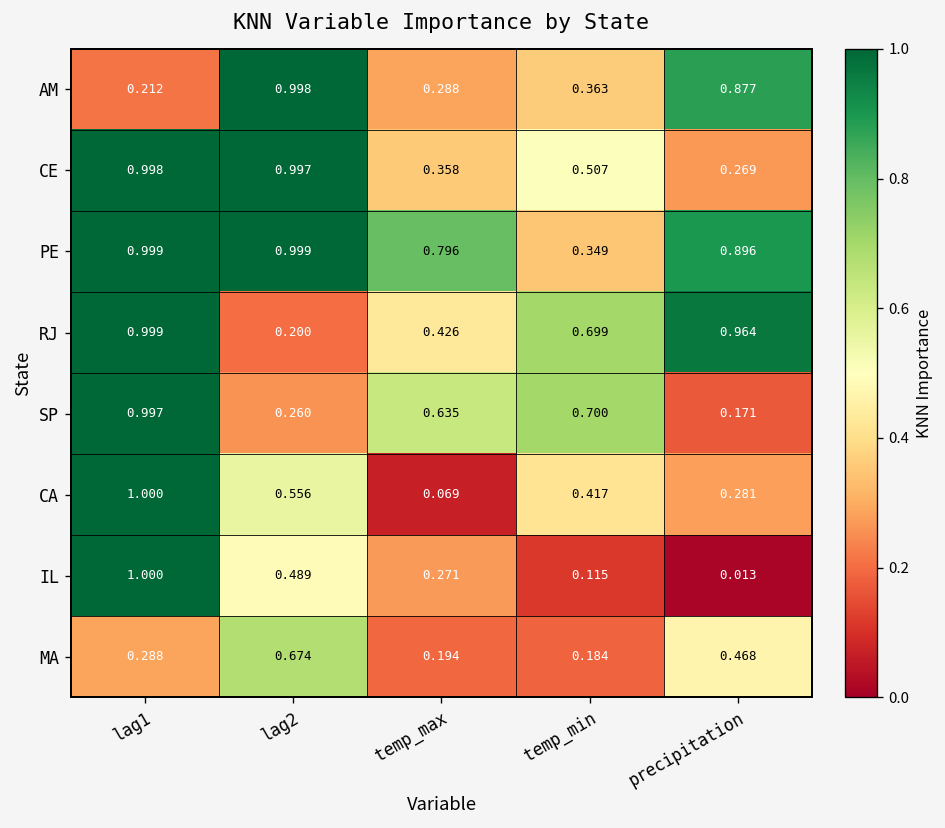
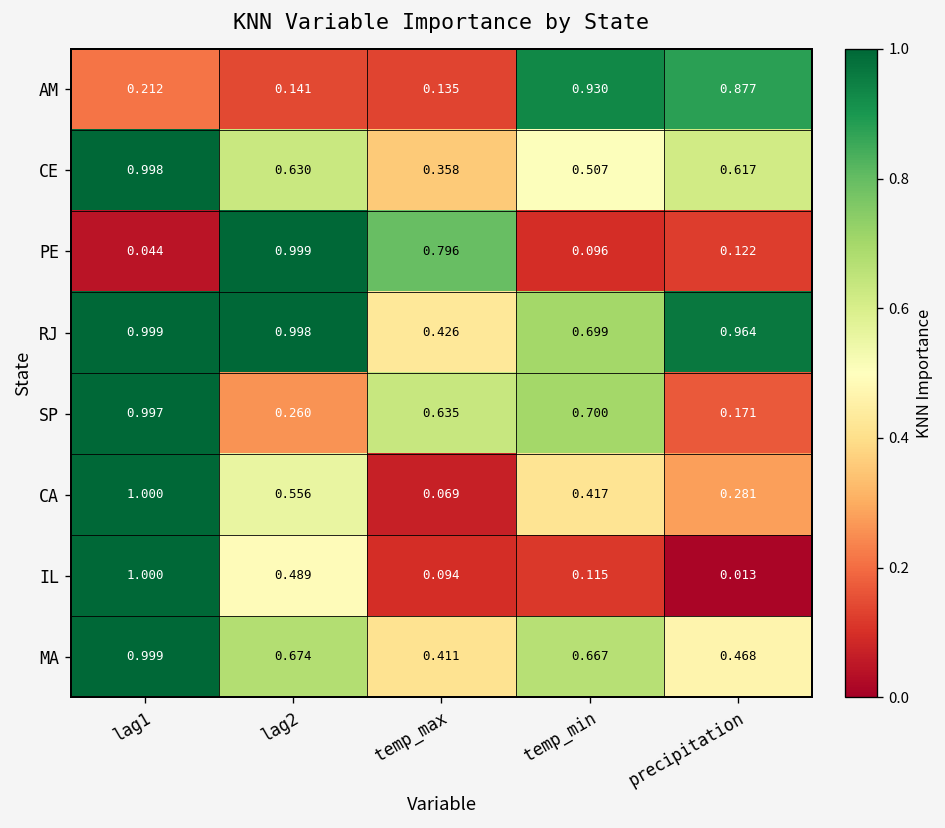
  {
    "AM": {
      "lag1": 0.212,
-     "lag2": 0.998,
-     "temp_max": 0.288,
-     "temp_min": 0.363,
+     "lag2": 0.141,
+     "temp_max": 0.135,
+     "temp_min": 0.930,
      "precipitation": 0.877
    },
    "CE": {
      "lag1": 0.998,
-     "lag2": 0.997,
+     "lag2": 0.630,
      "temp_max": 0.358,
      "temp_min": 0.507,
-     "precipitation": 0.269
+     "precipitation": 0.617
    },
    "PE": {
-     "lag1": 0.999,
+     "lag1": 0.044,
      "lag2": 0.999,
      "temp_max": 0.796,
-     "temp_min": 0.349,
-     "precipitation": 0.896
+     "temp_min": 0.096,
+     "precipitation": 0.122
    },
    "RJ": {
      "lag1": 0.999,
-     "lag2": 0.200,
+     "lag2": 0.998,
      "temp_max": 0.426,
      "temp_min": 0.699,
      "precipitation": 0.964
    },
    "SP": {
      "lag1": 0.997,
      "lag2": 0.260,
      "temp_max": 0.635,
      "temp_min": 0.700,
      "precipitation": 0.171
    },
    "CA": {
      "lag1": 1.000,
      "lag2": 0.556,
      "temp_max": 0.069,
      "temp_min": 0.417,
      "precipitation": 0.281
    },
    "IL": {
      "lag1": 1.000,
      "lag2": 0.489,
-     "temp_max": 0.271,
+     "temp_max": 0.094,
      "temp_min": 0.115,
      "precipitation": 0.013
    },
    "MA": {
-     "lag1": 0.288,
+     "lag1": 0.999,
      "lag2": 0.674,
-     "temp_max": 0.194,
-     "temp_min": 0.184,
+     "temp_max": 0.411,
+     "temp_min": 0.667,
      "precipitation": 0.468
    }
  }
